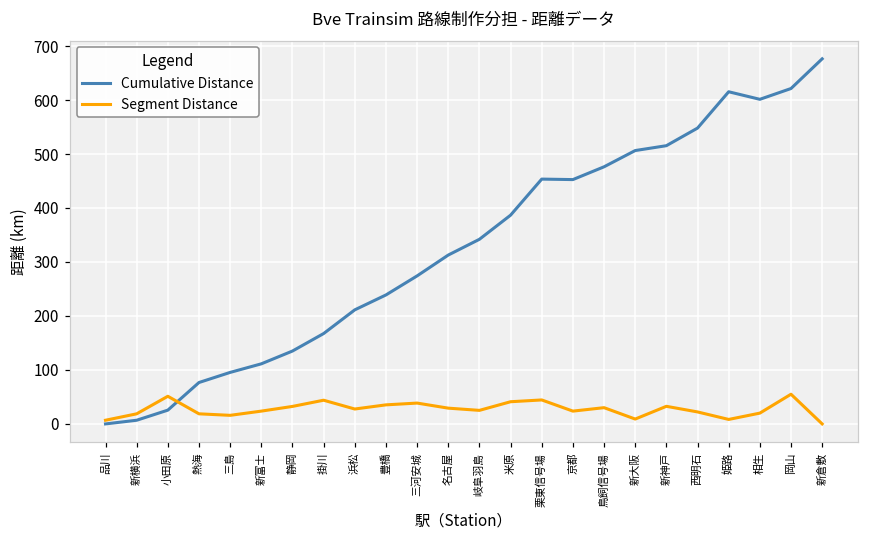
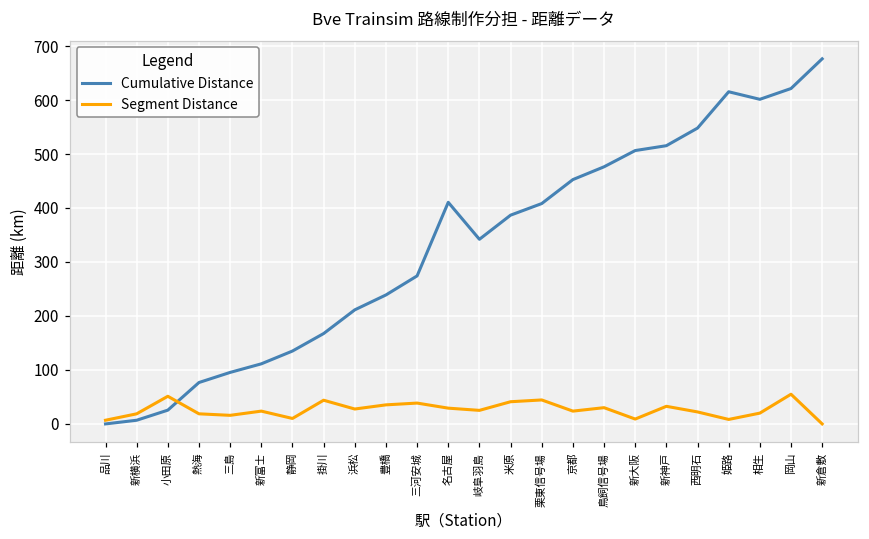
  {
    "Cumulative Distance": {
      "品川": 0,
      "新横浜": 10,
      "小田原": 30,
      "熱海": 80,
      "三島": 100,
      "新富士": 110,
      "静岡": 140,
      "掛川": 170,
      "浜松": 210,
      "豊橋": 240,
      "三河安城": 270,
-     "名古屋": 310,
+     "名古屋": 410,
      "岐阜羽島": 340,
      "米原": 390,
-     "栗東信号場": 450,
+     "栗東信号場": 410,
      "京都": 450,
      "鳥飼信号場": 480,
      "新大阪": 510,
      "新神戸": 520,
      "西明石": 550,
      "姫路": 620,
      "相生": 600,
      "岡山": 620,
      "新倉敷": 680
    },
    "Segment Distance": {
      "品川": 10,
      "新横浜": 20,
      "小田原": 50,
      "熱海": 20,
      "三島": 20,
      "新富士": 20,
-     "静岡": 30,
+     "静岡": 10,
      "掛川": 40,
      "浜松": 30,
      "豊橋": 40,
      "三河安城": 40,
      "名古屋": 30,
      "岐阜羽島": 30,
      "米原": 40,
      "栗東信号場": 40,
      "京都": 20,
      "鳥飼信号場": 30,
      "新大阪": 10,
      "新神戸": 30,
      "西明石": 20,
      "姫路": 10,
      "相生": 20,
      "岡山": 60,
      "新倉敷": 0
    }
  }
